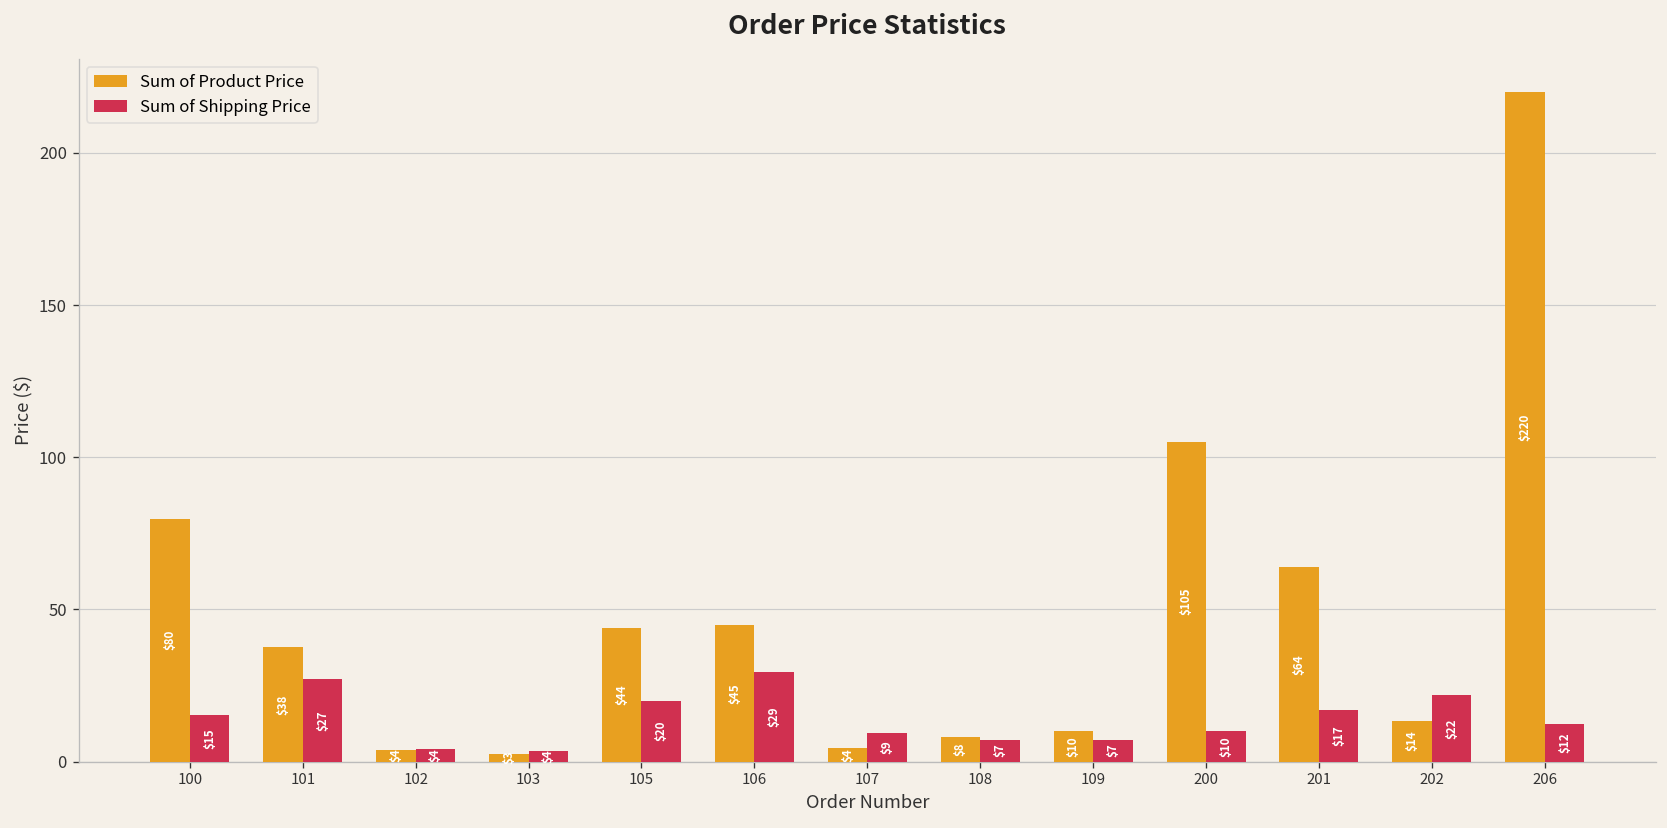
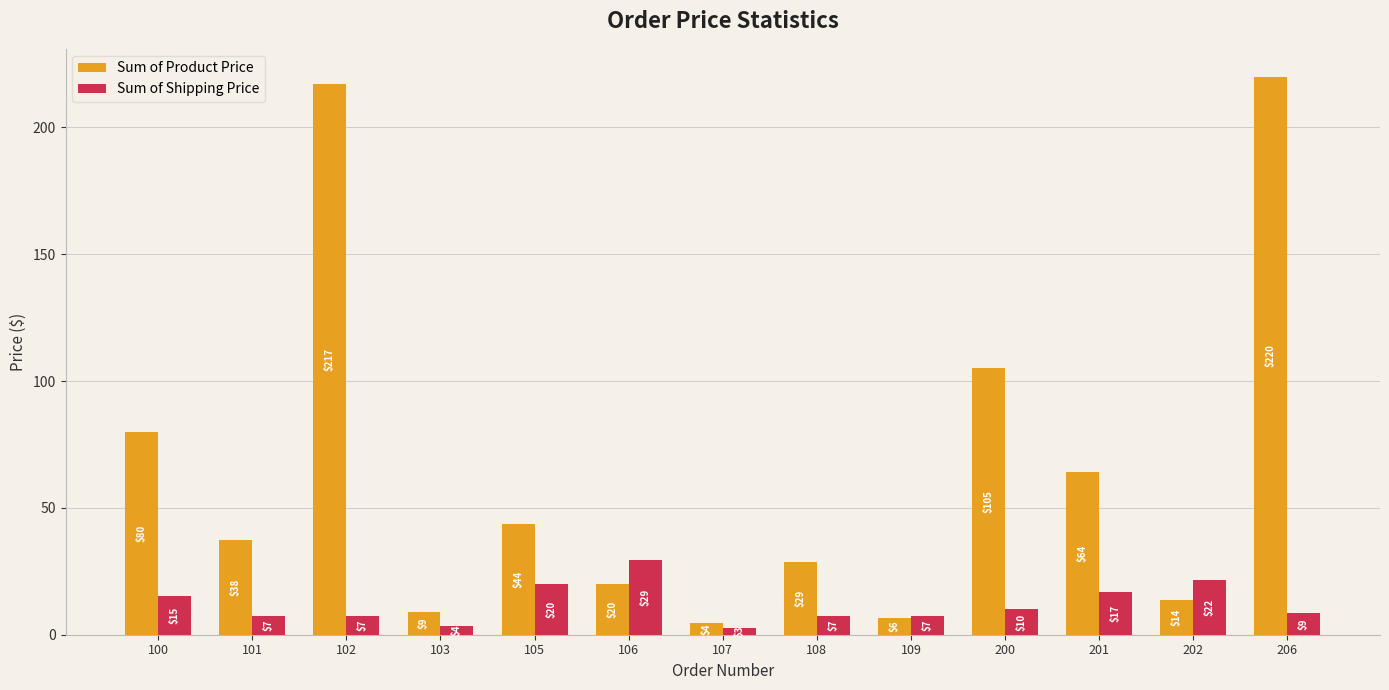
  {
    "Sum of Product Price": {
      "100": "$80",
      "101": "$38",
-     "102": "$4",
-     "103": "$3",
+     "102": "$217",
+     "103": "$9",
      "105": "$44",
-     "106": "$45",
+     "106": "$20",
      "107": "$4",
-     "108": "$8",
-     "109": "$10",
+     "108": "$29",
+     "109": "$6",
      "200": "$105",
      "201": "$64",
      "202": "$14",
      "206": "$220"
    },
    "Sum of Shipping Price": {
      "100": "$15",
-     "101": "$27",
-     "102": "$4",
+     "101": "$7",
+     "102": "$7",
      "103": "$4",
      "105": "$20",
      "106": "$29",
-     "107": "$9",
+     "107": "$3",
      "108": "$7",
      "109": "$7",
      "200": "$10",
      "201": "$17",
      "202": "$22",
-     "206": "$12"
+     "206": "$9"
    }
  }
